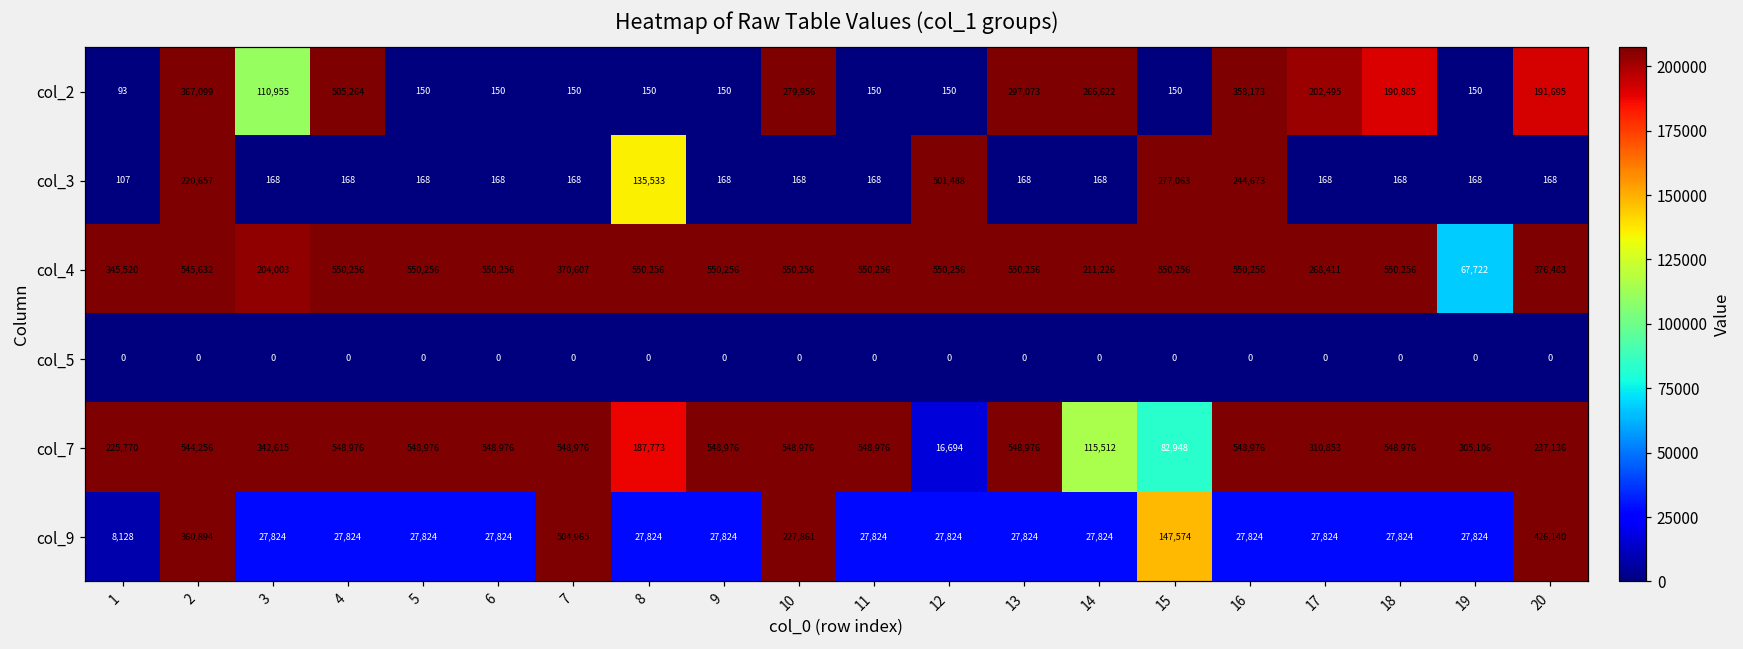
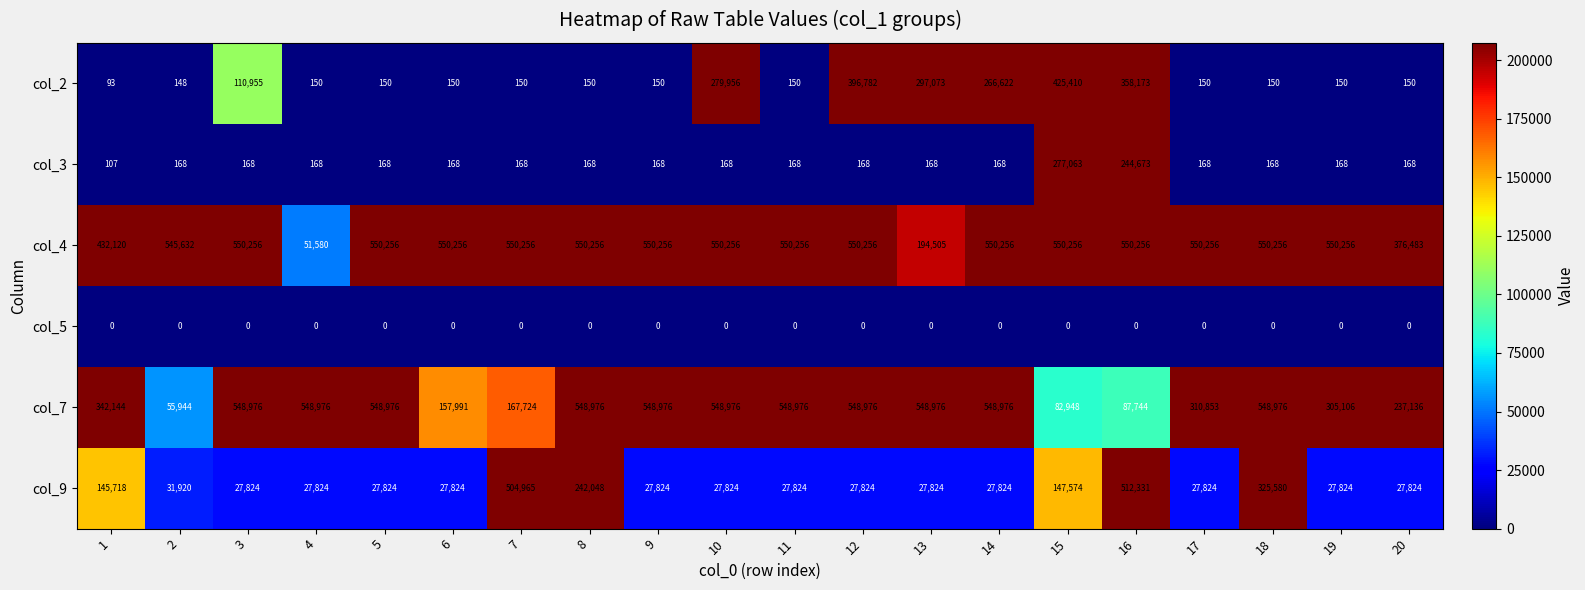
  {
    "col_2": {
      "1": "93",
-     "2": "367,099",
+     "2": "148",
      "3": "110,955",
-     "4": "505,264",
+     "4": "150",
      "5": "150",
      "6": "150",
      "7": "150",
      "8": "150",
      "9": "150",
      "10": "279,956",
      "11": "150",
-     "12": "150",
+     "12": "396,782",
      "13": "297,073",
      "14": "266,622",
-     "15": "150",
+     "15": "425,410",
      "16": "358,173",
-     "17": "202,495",
-     "18": "190,885",
+     "17": "150",
+     "18": "150",
      "19": "150",
-     "20": "191,695"
+     "20": "150"
    },
    "col_3": {
      "1": "107",
-     "2": "220,657",
+     "2": "168",
      "3": "168",
      "4": "168",
      "5": "168",
      "6": "168",
      "7": "168",
-     "8": "135,533",
+     "8": "168",
      "9": "168",
      "10": "168",
      "11": "168",
-     "12": "501,488",
+     "12": "168",
      "13": "168",
      "14": "168",
      "15": "277,063",
      "16": "244,673",
      "17": "168",
      "18": "168",
      "19": "168",
      "20": "168"
    },
    "col_4": {
-     "1": "345,520",
+     "1": "432,120",
      "2": "545,632",
-     "3": "204,003",
-     "4": "550,256",
+     "3": "550,256",
+     "4": "51,580",
      "5": "550,256",
      "6": "550,256",
-     "7": "370,607",
+     "7": "550,256",
      "8": "550,256",
      "9": "550,256",
      "10": "550,256",
      "11": "550,256",
      "12": "550,256",
-     "13": "550,256",
-     "14": "211,226",
+     "13": "194,505",
+     "14": "550,256",
      "15": "550,256",
      "16": "550,256",
-     "17": "268,411",
+     "17": "550,256",
      "18": "550,256",
-     "19": "67,722",
+     "19": "550,256",
      "20": "376,483"
    },
    "col_5": {
      "1": "0",
      "2": "0",
      "3": "0",
      "4": "0",
      "5": "0",
      "6": "0",
      "7": "0",
      "8": "0",
      "9": "0",
      "10": "0",
      "11": "0",
      "12": "0",
      "13": "0",
      "14": "0",
      "15": "0",
      "16": "0",
      "17": "0",
      "18": "0",
      "19": "0",
      "20": "0"
    },
    "col_7": {
-     "1": "225,770",
-     "2": "544,256",
-     "3": "342,615",
+     "1": "342,144",
+     "2": "55,944",
+     "3": "548,976",
      "4": "548,976",
      "5": "548,976",
-     "6": "548,976",
-     "7": "548,976",
-     "8": "187,773",
+     "6": "157,991",
+     "7": "167,724",
+     "8": "548,976",
      "9": "548,976",
      "10": "548,976",
      "11": "548,976",
-     "12": "16,694",
+     "12": "548,976",
      "13": "548,976",
-     "14": "115,512",
+     "14": "548,976",
      "15": "82,948",
-     "16": "548,976",
+     "16": "87,744",
      "17": "310,853",
      "18": "548,976",
      "19": "305,106",
      "20": "237,136"
    },
    "col_9": {
-     "1": "8,128",
-     "2": "360,894",
+     "1": "145,718",
+     "2": "31,920",
      "3": "27,824",
      "4": "27,824",
      "5": "27,824",
      "6": "27,824",
      "7": "504,965",
-     "8": "27,824",
+     "8": "242,048",
      "9": "27,824",
-     "10": "227,861",
+     "10": "27,824",
      "11": "27,824",
      "12": "27,824",
      "13": "27,824",
      "14": "27,824",
      "15": "147,574",
-     "16": "27,824",
+     "16": "512,331",
      "17": "27,824",
-     "18": "27,824",
+     "18": "325,580",
      "19": "27,824",
-     "20": "426,140"
+     "20": "27,824"
    }
  }
